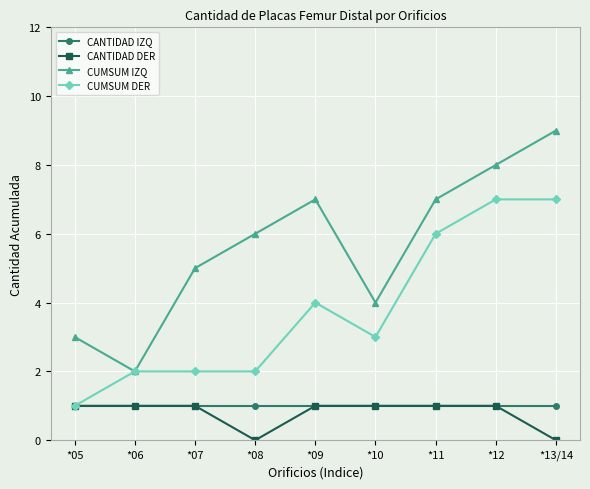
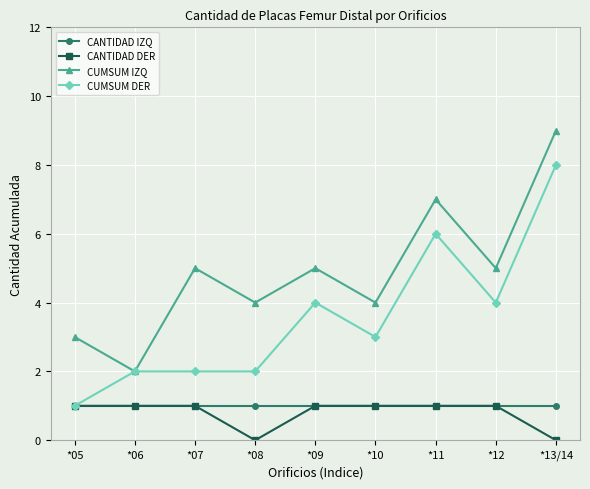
  {
    "CUMSUM IZQ": {
      "*05": 3,
      "*07": 5,
-     "*08": 6,
-     "*09": 7,
+     "*08": 4,
+     "*09": 5,
      "*10": 4,
      "*11": 7,
-     "*12": 8,
+     "*12": 5,
      "*13/14": 9
    },
    "CUMSUM DER": {
      "*07": 2,
      "*08": 2,
      "*09": 4,
      "*10": 3,
      "*11": 6,
-     "*12": 7,
-     "*13/14": 7
+     "*12": 4,
+     "*13/14": 8
    }
  }
